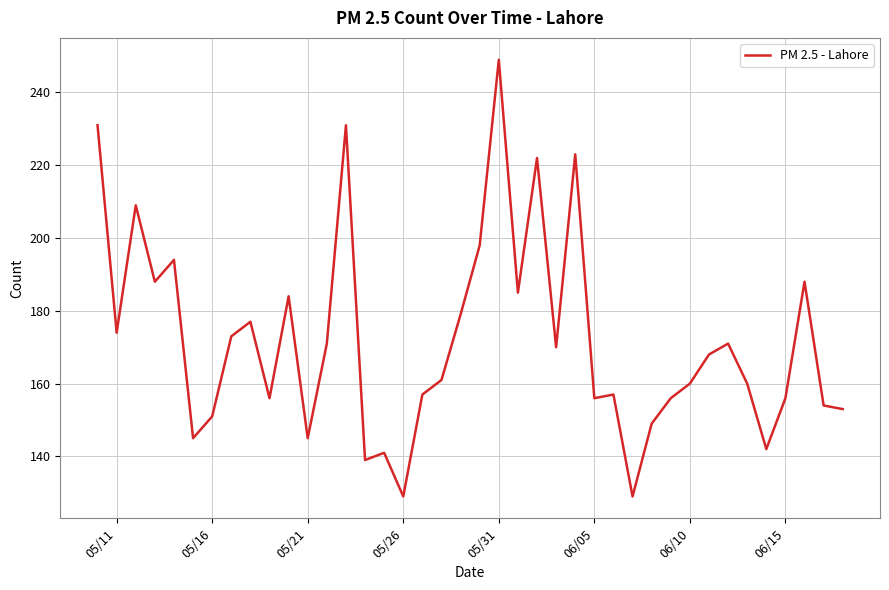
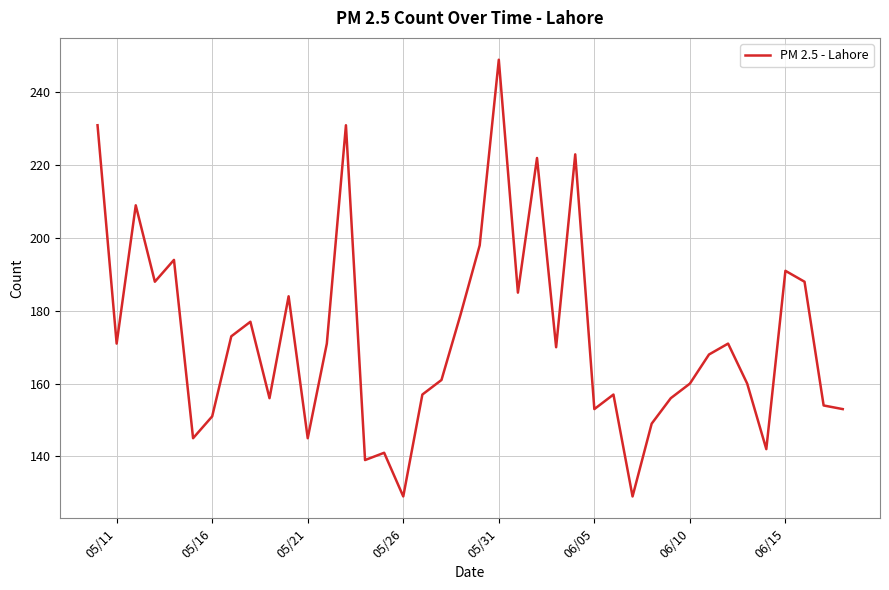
  {
-   "05/11": 174,
+   "05/11": 171,
    "05/16": 151,
    "05/21": 145,
    "05/26": 129,
    "05/31": 249,
-   "06/05": 156,
+   "06/05": 153,
    "06/10": 160,
-   "06/15": 156
+   "06/15": 191
  }
